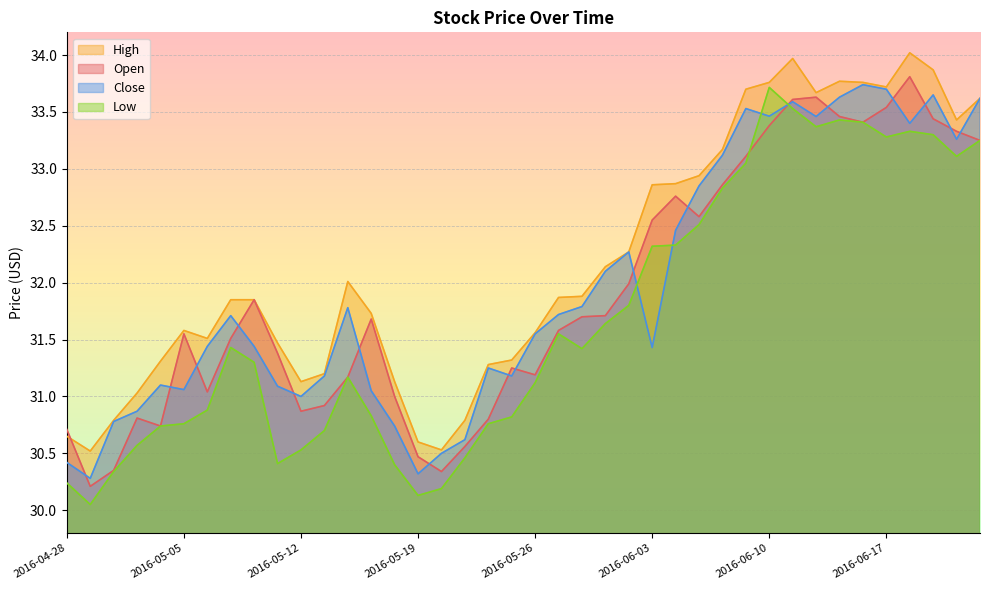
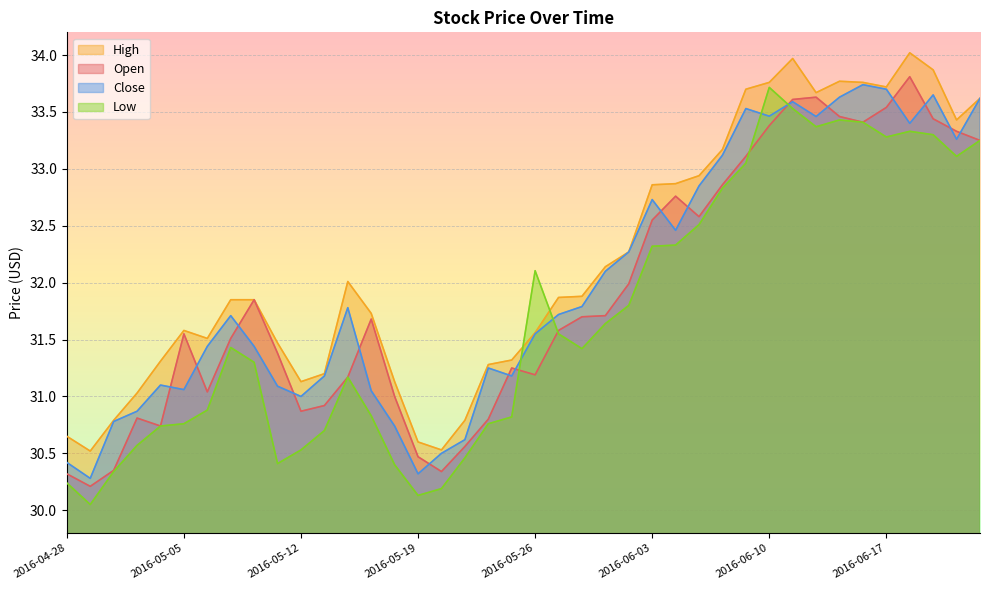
  {
    "High": {
      "2016-04-28": 30.65,
      "2016-05-05": 31.58,
      "2016-05-12": 31.13,
      "2016-05-19": 30.60,
      "2016-06-03": 32.86,
      "2016-06-10": 33.76
    },
    "Open": {
-     "2016-04-28": 30.71,
+     "2016-04-28": 30.32,
      "2016-05-05": 31.55,
      "2016-05-12": 30.87,
      "2016-05-19": 30.47,
      "2016-05-26": 31.19,
      "2016-06-03": 32.55,
      "2016-06-10": 33.38,
      "2016-06-17": 33.54
    },
    "Close": {
      "2016-04-28": 30.42,
      "2016-05-05": 31.06,
      "2016-05-12": 31.00,
      "2016-05-19": 30.32,
-     "2016-06-03": 31.43,
+     "2016-06-03": 32.73,
      "2016-06-10": 33.46
    },
    "Low": {
      "2016-04-28": 30.24,
      "2016-05-05": 30.76,
      "2016-05-12": 30.53,
      "2016-05-19": 30.13,
-     "2016-05-26": 31.12,
+     "2016-05-26": 32.11,
      "2016-06-03": 32.32,
      "2016-06-10": 33.72,
      "2016-06-17": 33.28
    }
  }
